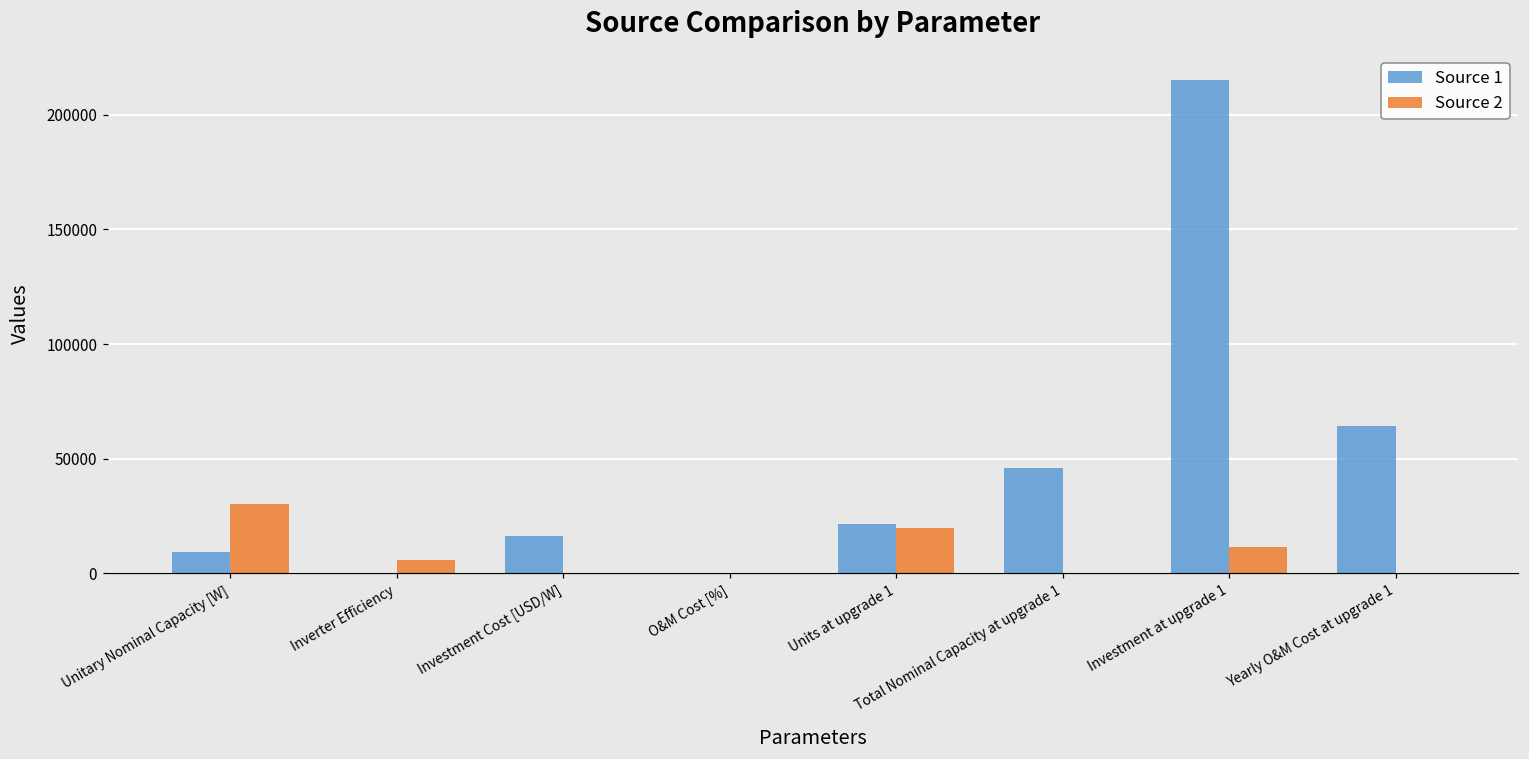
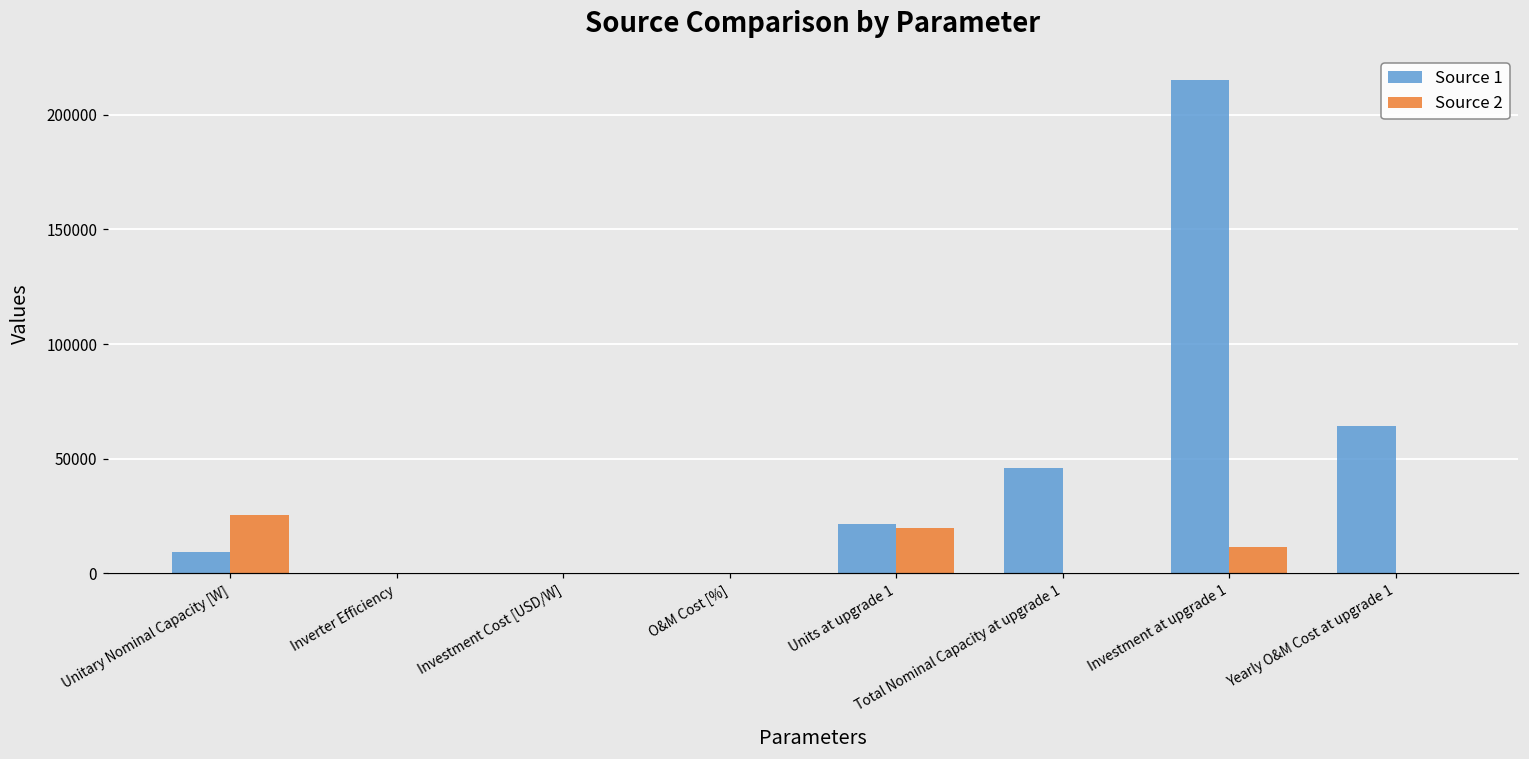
  {
    "Source 1": {
      "Unitary Nominal Capacity [W]": 9000,
-     "Investment Cost [USD/W]": 16000,
+     "Investment Cost [USD/W]": 0,
      "Units at upgrade 1": 21000,
      "Total Nominal Capacity at upgrade 1": 46000,
      "Investment at upgrade 1": 215000,
      "Yearly O&M Cost at upgrade 1": 64000
    },
    "Source 2": {
-     "Unitary Nominal Capacity [W]": 30000,
-     "Inverter Efficiency": 6000,
+     "Unitary Nominal Capacity [W]": 25000,
+     "Inverter Efficiency": 0,
      "Units at upgrade 1": 20000,
      "Total Nominal Capacity at upgrade 1": 0,
      "Investment at upgrade 1": 11000,
      "Yearly O&M Cost at upgrade 1": 0
    }
  }
